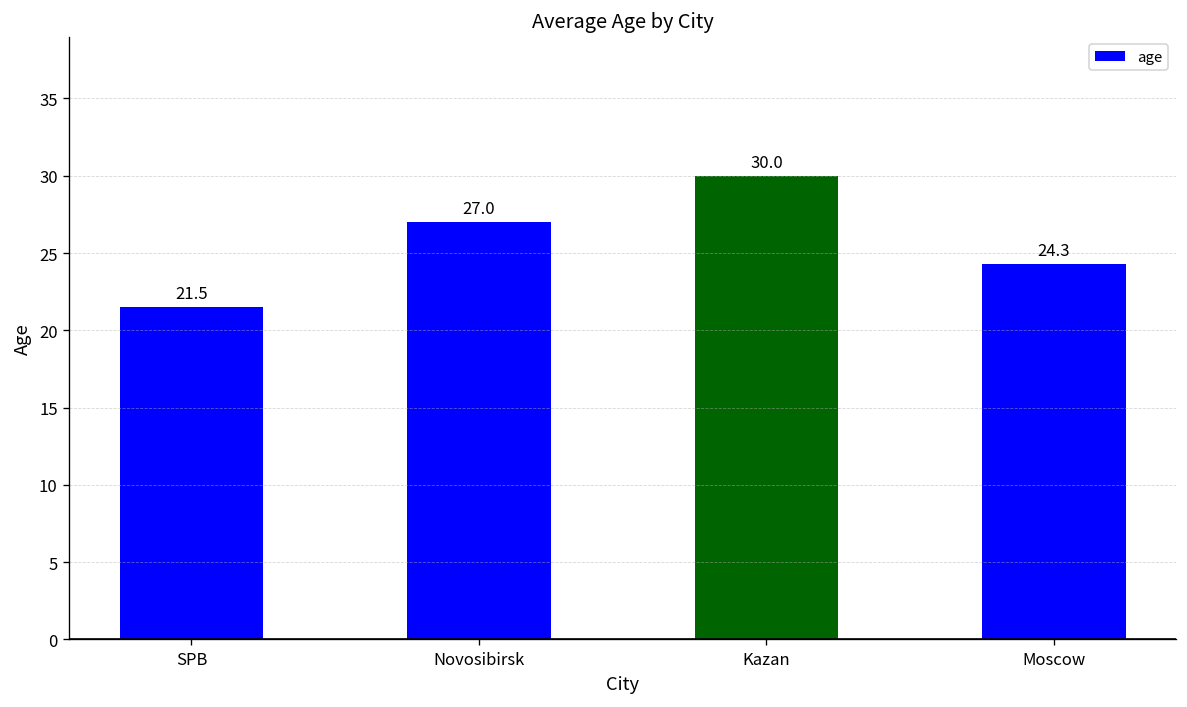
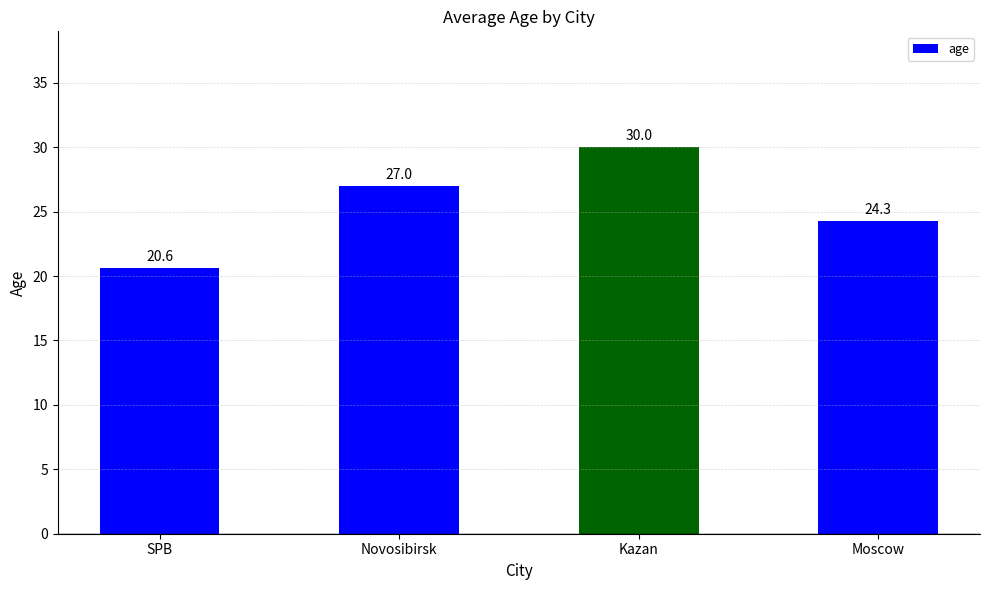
  {
-   "SPB": 21.5,
+   "SPB": 20.6,
    "Novosibirsk": 27.0,
    "Kazan": 30.0,
    "Moscow": 24.3
  }
